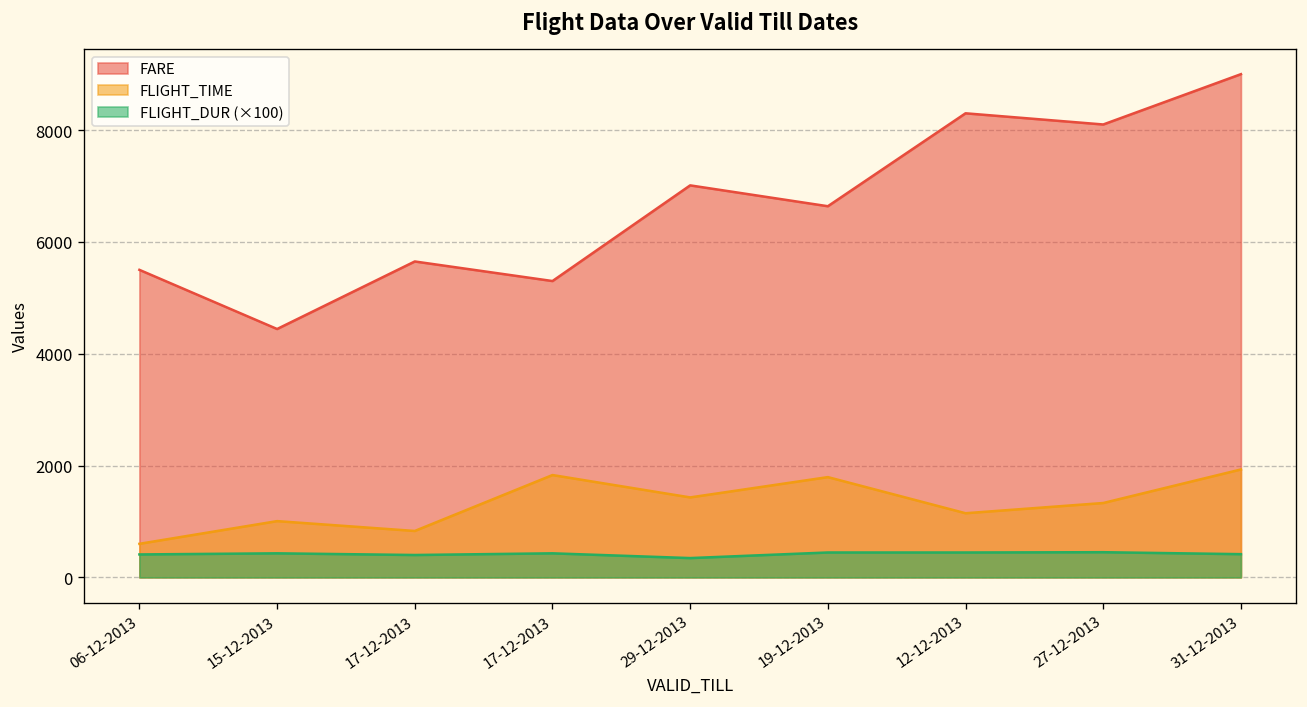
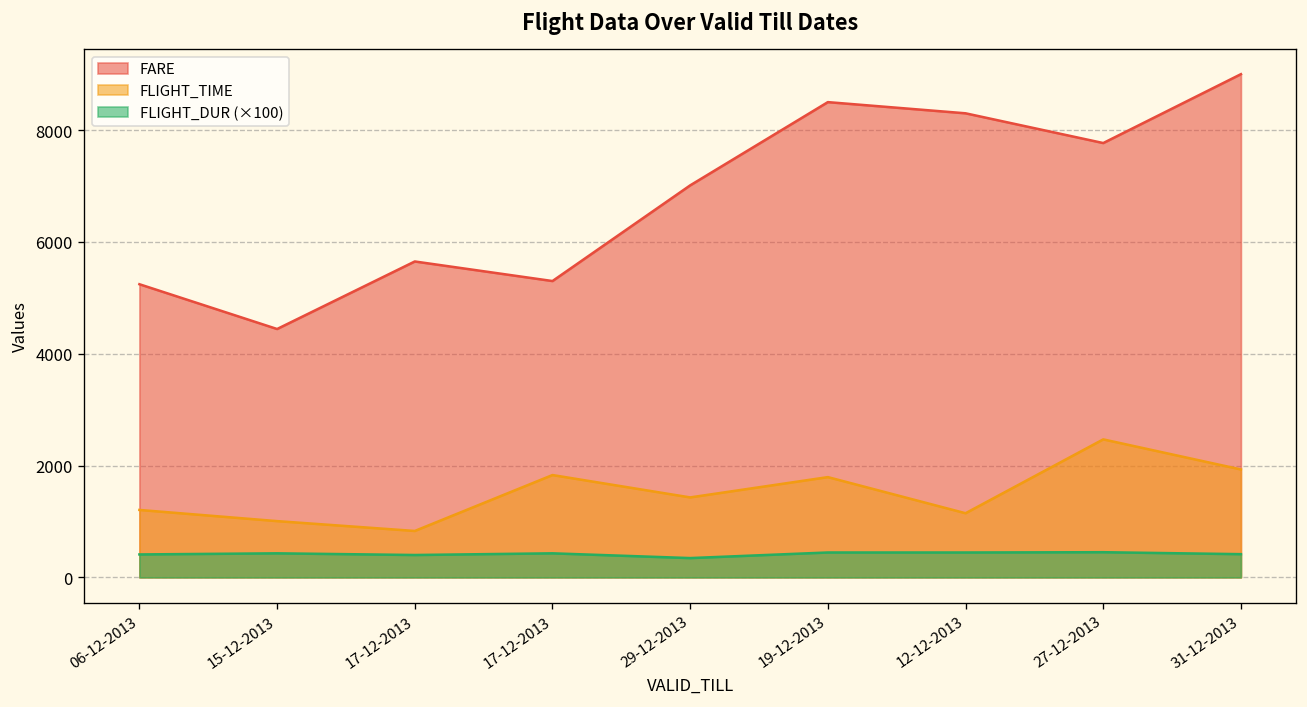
  {
    "FARE": {
-     "06-12-2013": 5500,
+     "06-12-2013": 5200,
      "15-12-2013": 4400,
      "29-12-2013": 7000,
-     "19-12-2013": 6600,
+     "19-12-2013": 8500,
      "12-12-2013": 8300,
-     "27-12-2013": 8100,
+     "27-12-2013": 7800,
      "31-12-2013": 9000
    },
    "FLIGHT_TIME": {
-     "06-12-2013": 600,
+     "06-12-2013": 1200,
      "15-12-2013": 1000,
      "29-12-2013": 1400,
      "19-12-2013": 1800,
      "12-12-2013": 1100,
-     "27-12-2013": 1300,
+     "27-12-2013": 2500,
      "31-12-2013": 1900
    },
    "FLIGHT_DUR (×100)": {
      "06-12-2013": 400,
      "15-12-2013": 400,
      "29-12-2013": 300,
      "19-12-2013": 400,
      "12-12-2013": 400,
      "27-12-2013": 500,
      "31-12-2013": 400
    }
  }
